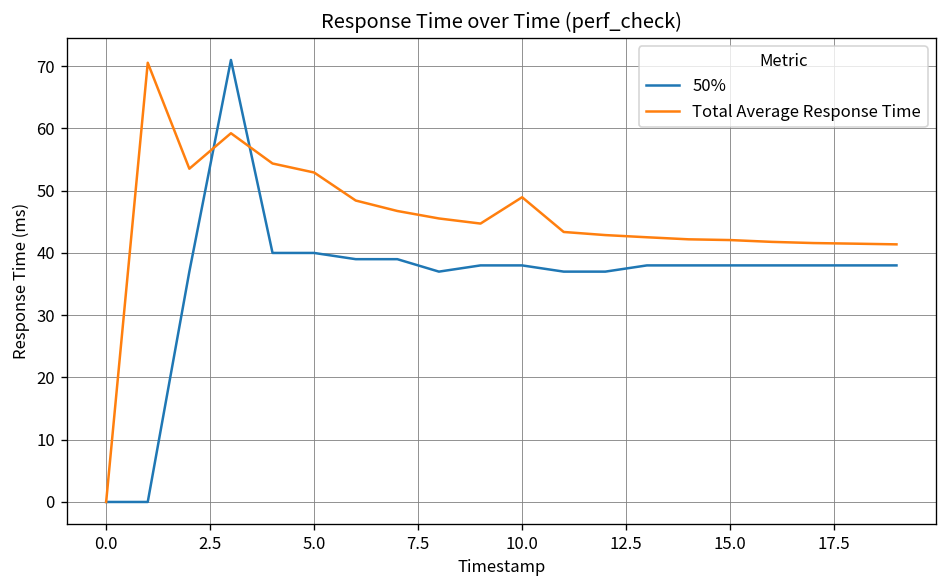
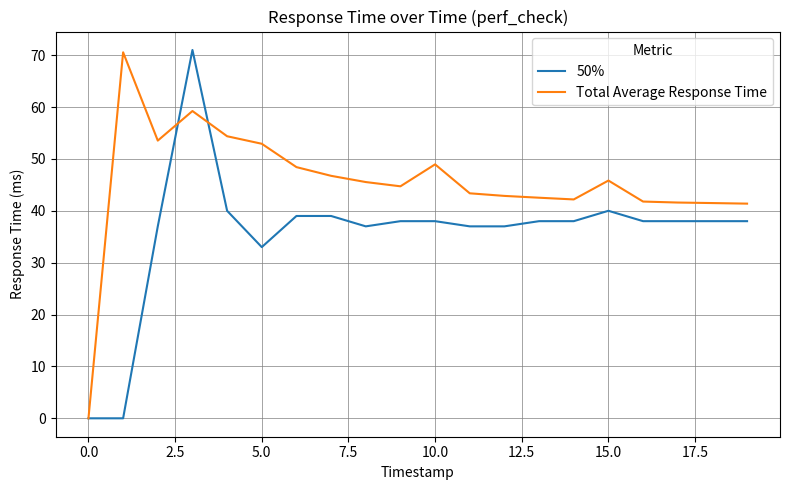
  {
    "50%": {
-     "5.0": 40,
+     "5.0": 33,
      "10.0": 38,
-     "15.0": 38
+     "15.0": 40
    },
    "Total Average Response Time": {
      "5.0": 53,
      "10.0": 49,
-     "15.0": 42
+     "15.0": 46
    }
  }
